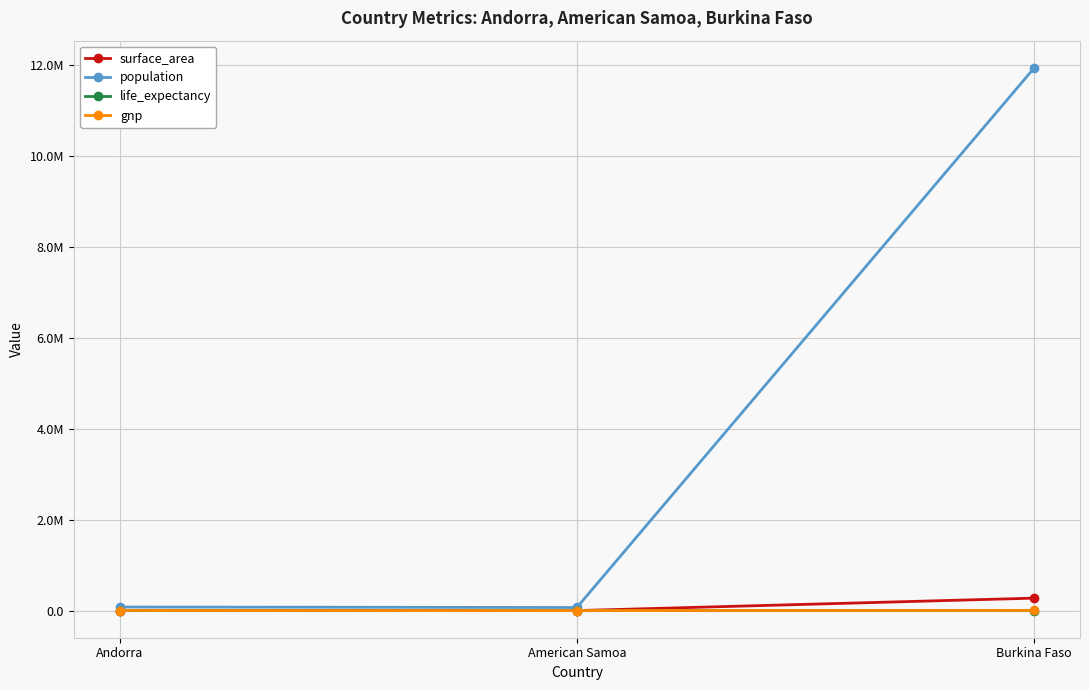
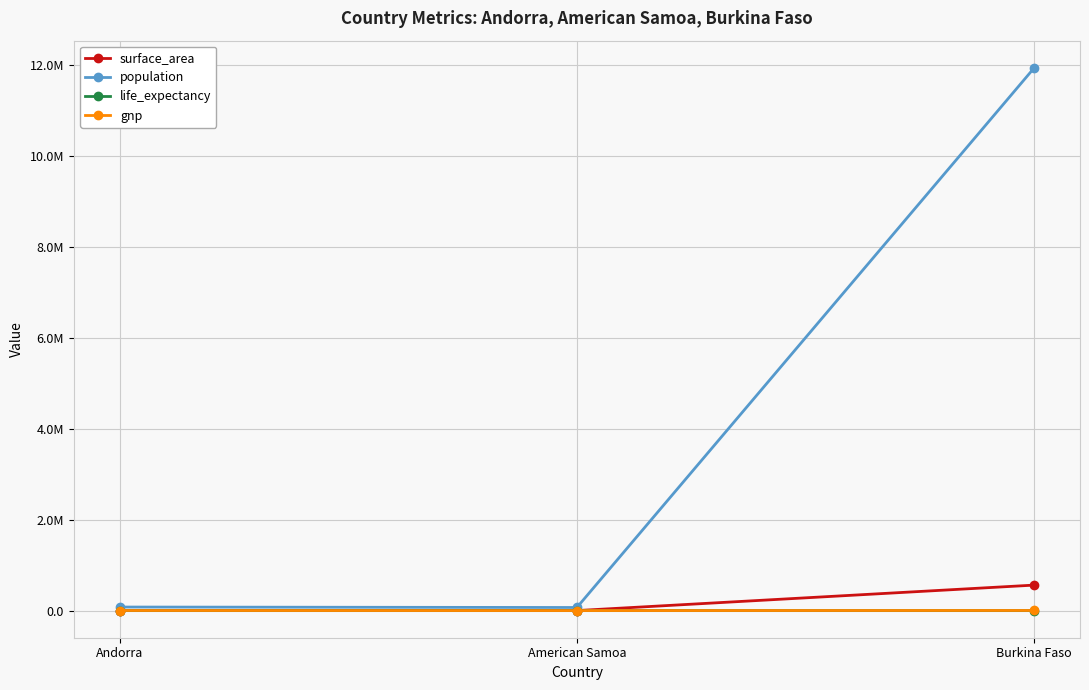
  {
    "surface_area": {
-     "Burkina Faso": 300000
+     "Burkina Faso": 600000
    },
    "population": {
      "Andorra": 100000,
      "American Samoa": 100000,
      "Burkina Faso": 11900000
    }
  }
